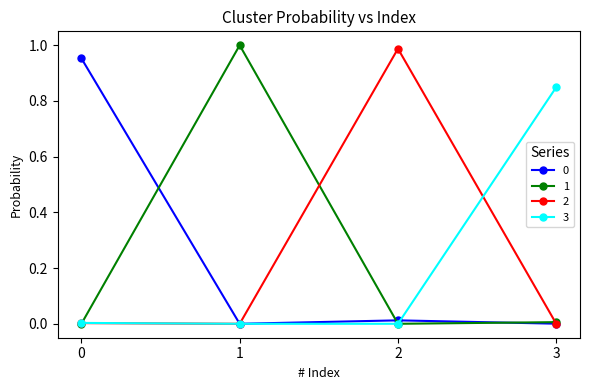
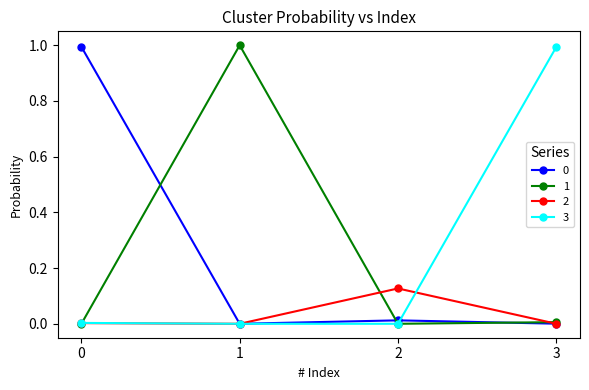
  {
    "0": {
-     "0": 0.95,
+     "0": 0.99,
      "2": 0.01
    },
    "1": {
      "1": 1.00
    },
    "2": {
-     "2": 0.99
+     "2": 0.13
    },
    "3": {
-     "3": 0.85
+     "3": 0.99
    }
  }
